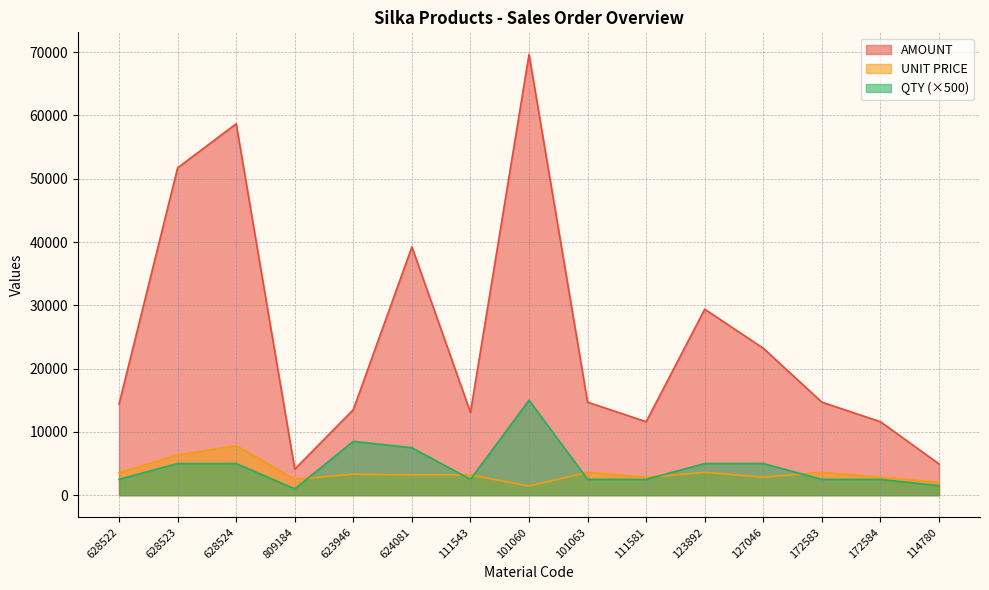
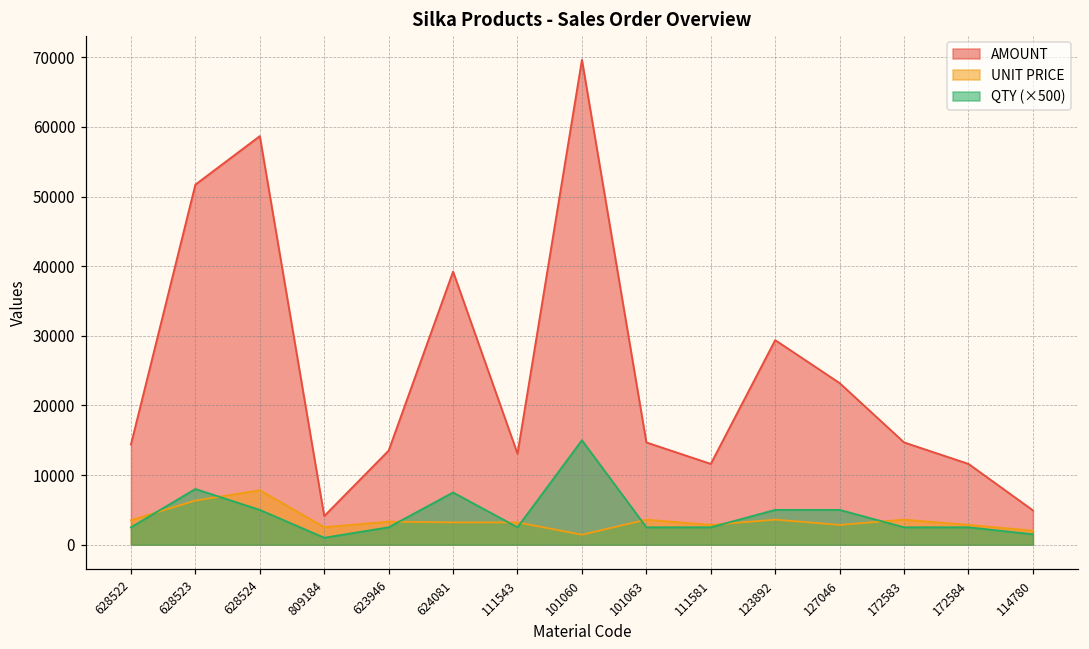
  {
    "AMOUNT": {
      "628522": 14000,
      "628523": 52000,
      "628524": 59000,
      "809184": 4000,
      "623946": 14000,
      "624081": 39000,
      "111543": 13000,
      "101060": 70000,
      "101063": 15000,
      "111581": 12000,
      "123892": 29000,
      "127046": 23000,
      "172583": 15000,
      "172584": 12000,
      "114780": 5000
    },
    "UNIT PRICE": {
      "628522": 4000,
      "628523": 6000,
      "628524": 8000,
      "809184": 3000,
      "623946": 3000,
      "624081": 3000,
      "111543": 3000,
      "101060": 1000,
      "101063": 4000,
      "123892": 4000,
      "127046": 3000,
      "172583": 4000,
      "114780": 2000
    },
    "QTY (×500)": {
      "628522": 3000,
-     "628523": 5000,
+     "628523": 8000,
      "628524": 5000,
      "809184": 1000,
-     "623946": 9000,
+     "623946": 3000,
      "624081": 8000,
      "111543": 3000,
      "101060": 15000,
      "101063": 3000,
      "123892": 5000,
      "127046": 5000,
      "172583": 3000,
      "114780": 2000
    }
  }
